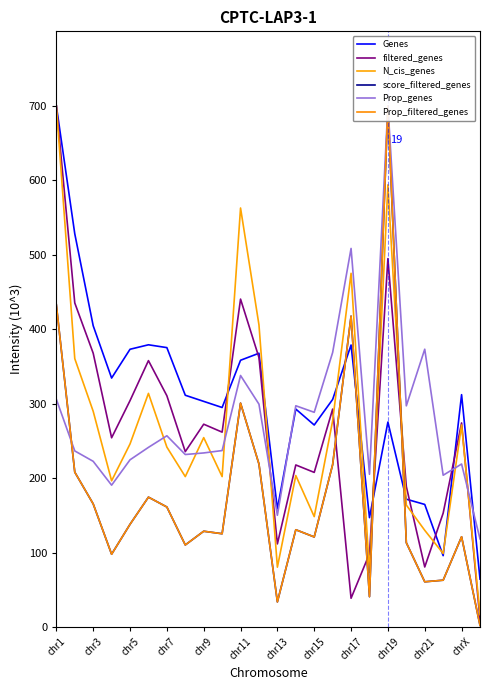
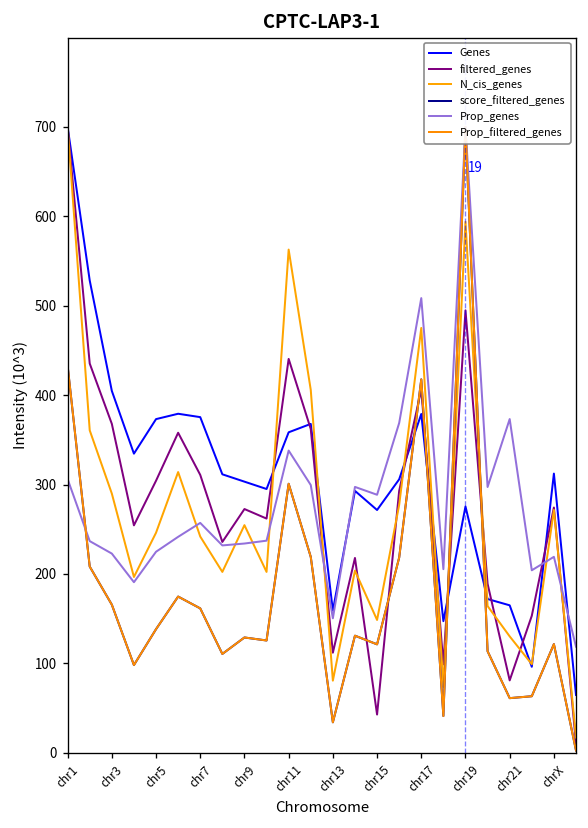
  {
    "Genes": {
      "chr3": 400,
      "chr5": 370,
      "chr7": 380,
      "chr9": 300,
      "chr11": 360,
      "chr13": 160,
      "chr15": 270,
      "chr17": 380,
      "chr19": 280,
      "chr21": 160,
      "chrX": 310
    },
    "filtered_genes": {
      "chr3": 370,
      "chr5": 300,
      "chr7": 310,
      "chr9": 270,
      "chr11": 440,
      "chr13": 110,
-     "chr15": 210,
-     "chr17": 40,
+     "chr15": 40,
+     "chr17": 410,
      "chr19": 490,
      "chr21": 80
    },
    "Prop_genes": {
      "chr1": 310,
      "chr3": 220,
      "chr5": 220,
      "chr7": 260,
      "chr9": 230,
      "chr11": 340,
      "chr13": 150,
      "chr15": 290,
      "chr17": 510,
      "chr21": 370,
      "chrX": 220
    }
  }
